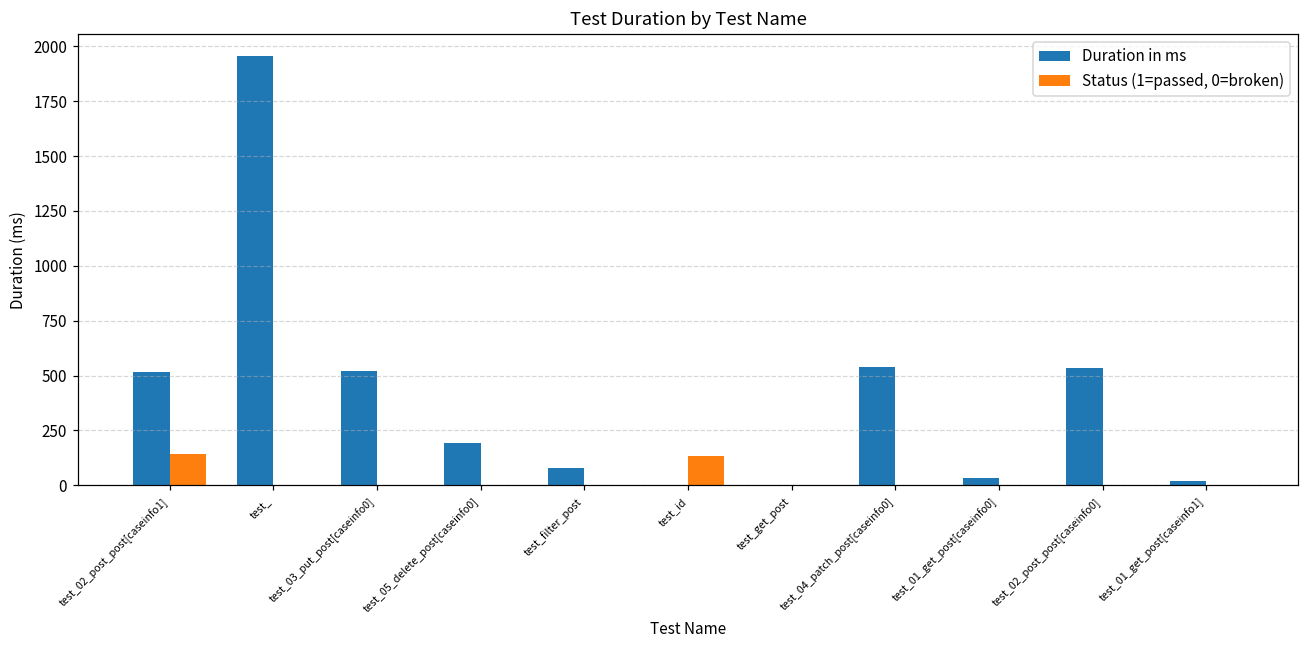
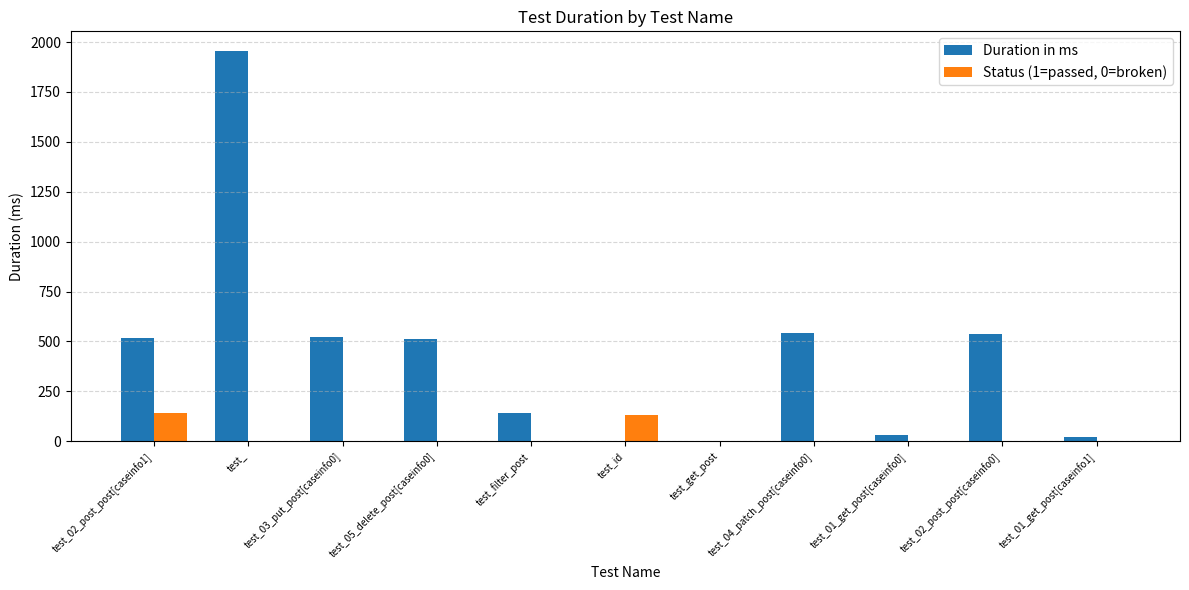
  {
    "Duration in ms": {
      "test_02_post_post[caseinfo1]": 520,
      "test_": 1960,
      "test_03_put_post[caseinfo0]": 520,
-     "test_05_delete_post[caseinfo0]": 190,
-     "test_filter_post": 80,
+     "test_05_delete_post[caseinfo0]": 510,
+     "test_filter_post": 140,
      "test_get_post": 0,
      "test_04_patch_post[caseinfo0]": 540,
      "test_01_get_post[caseinfo0]": 30,
      "test_02_post_post[caseinfo0]": 540,
      "test_01_get_post[caseinfo1]": 20
    },
    "Status (1=passed, 0=broken)": {
      "test_02_post_post[caseinfo1]": 140,
      "test_id": 130,
      "test_get_post": 0
    }
  }
